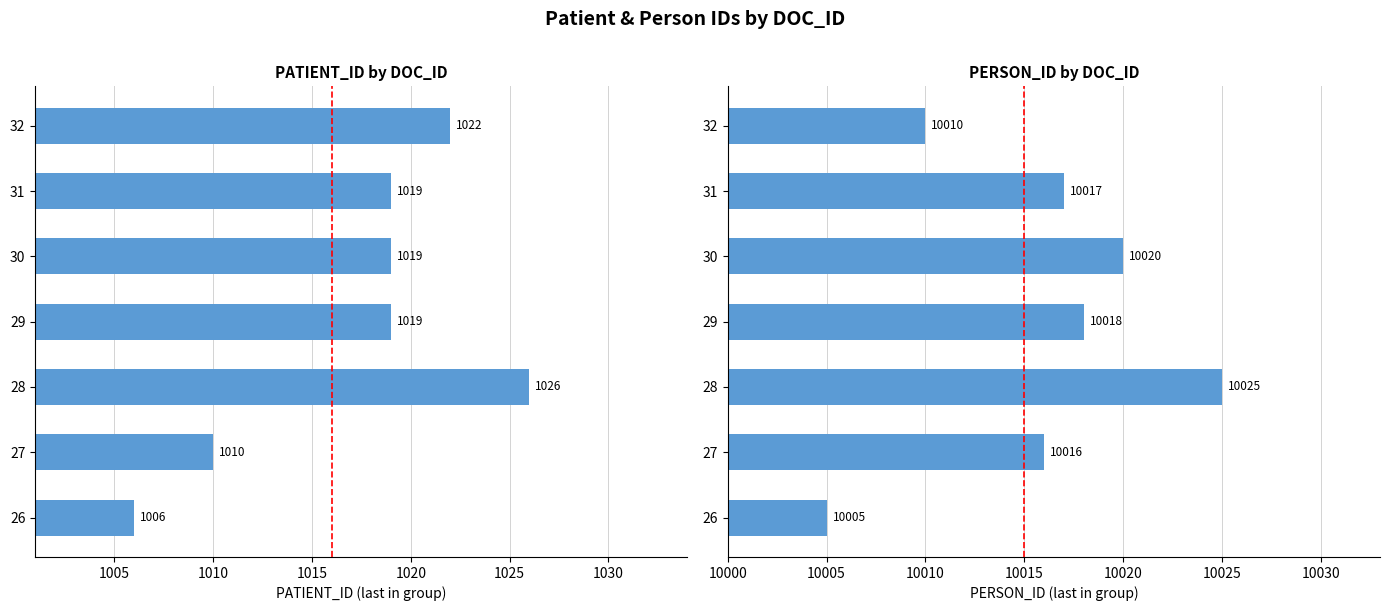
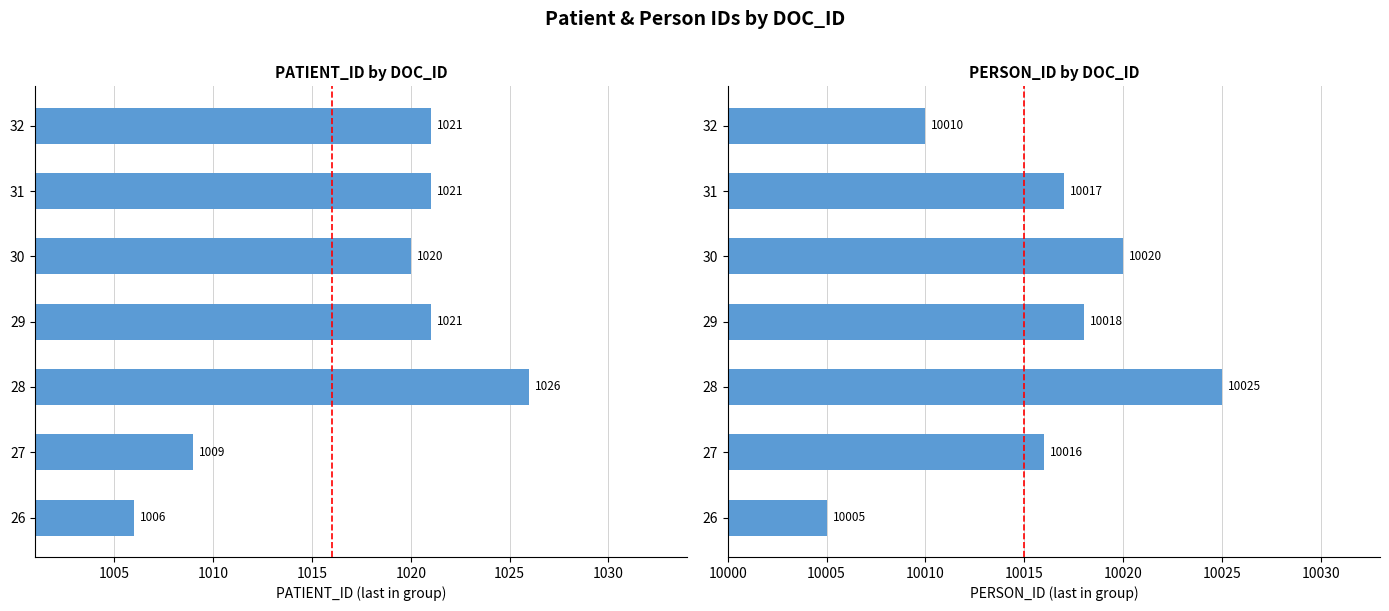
  {
    "PATIENT_ID by DOC_ID": {
-     "32": 1022,
-     "31": 1019,
-     "30": 1019,
-     "29": 1019,
+     "32": 1021,
+     "31": 1021,
+     "30": 1020,
+     "29": 1021,
      "28": 1026,
-     "27": 1010,
+     "27": 1009,
      "26": 1006
    },
    "PERSON_ID by DOC_ID": {
      "32": 10010,
      "31": 10017,
      "30": 10020,
      "29": 10018,
      "28": 10025,
      "27": 10016,
      "26": 10005
    }
  }
